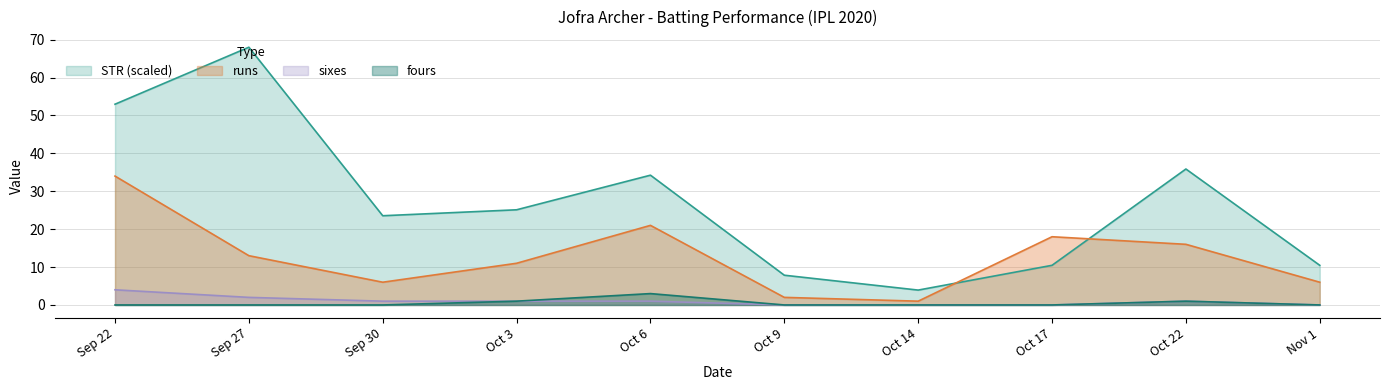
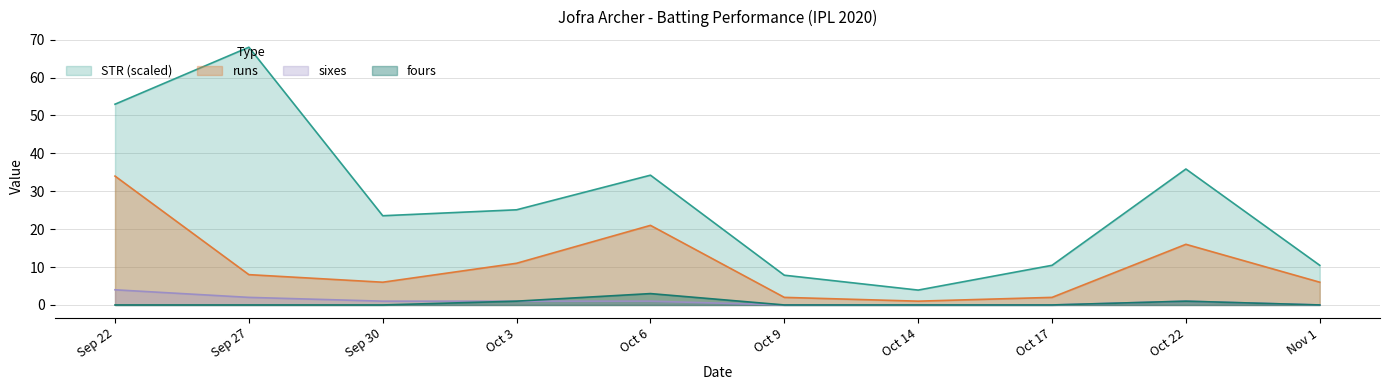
  {
    "runs": {
      "Sep 22": 34,
-     "Sep 27": 13,
+     "Sep 27": 8,
      "Sep 30": 6,
      "Oct 3": 11,
      "Oct 6": 21,
      "Oct 9": 2,
      "Oct 14": 1,
-     "Oct 17": 18,
+     "Oct 17": 2,
      "Oct 22": 16,
      "Nov 1": 6
    }
  }
